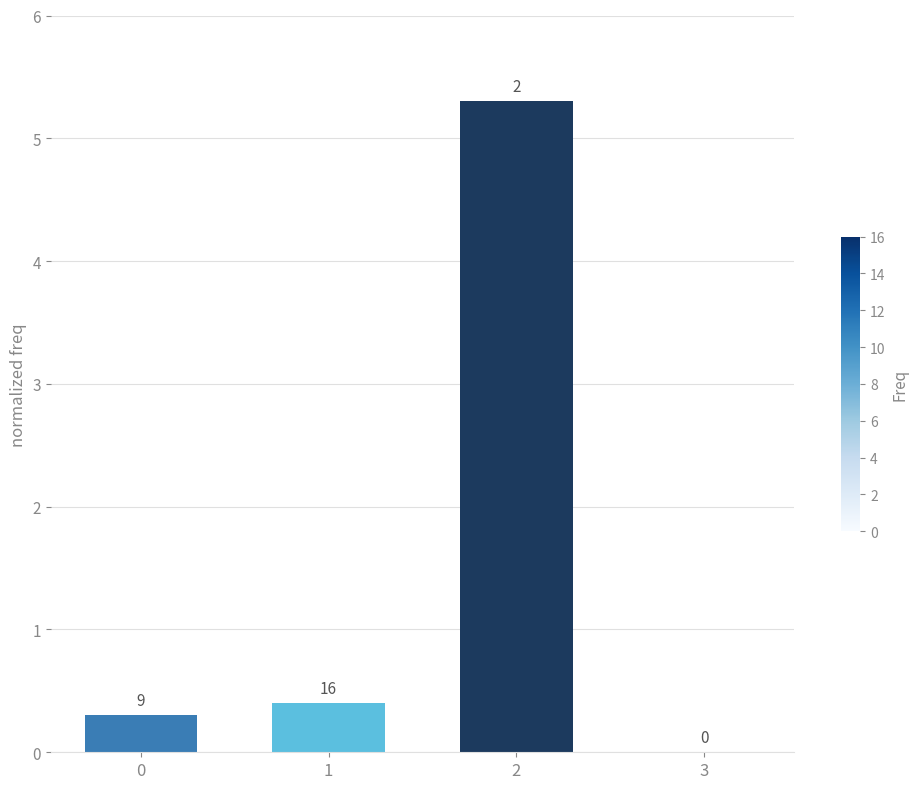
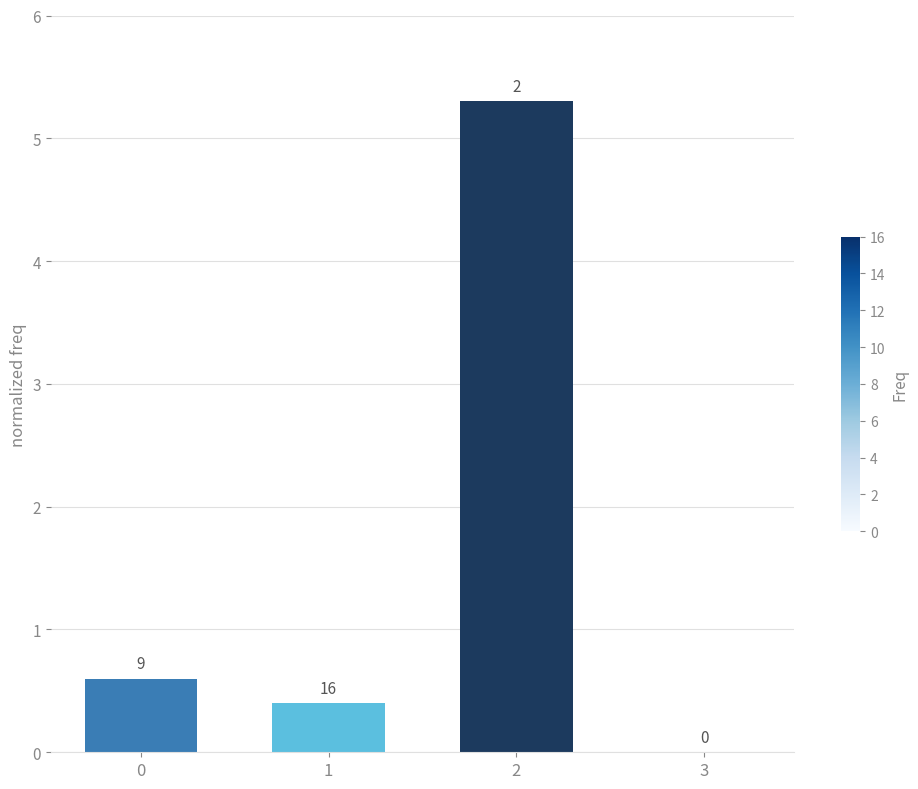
  {
-   "0": 0.3
+   "0": 0.6
  }
